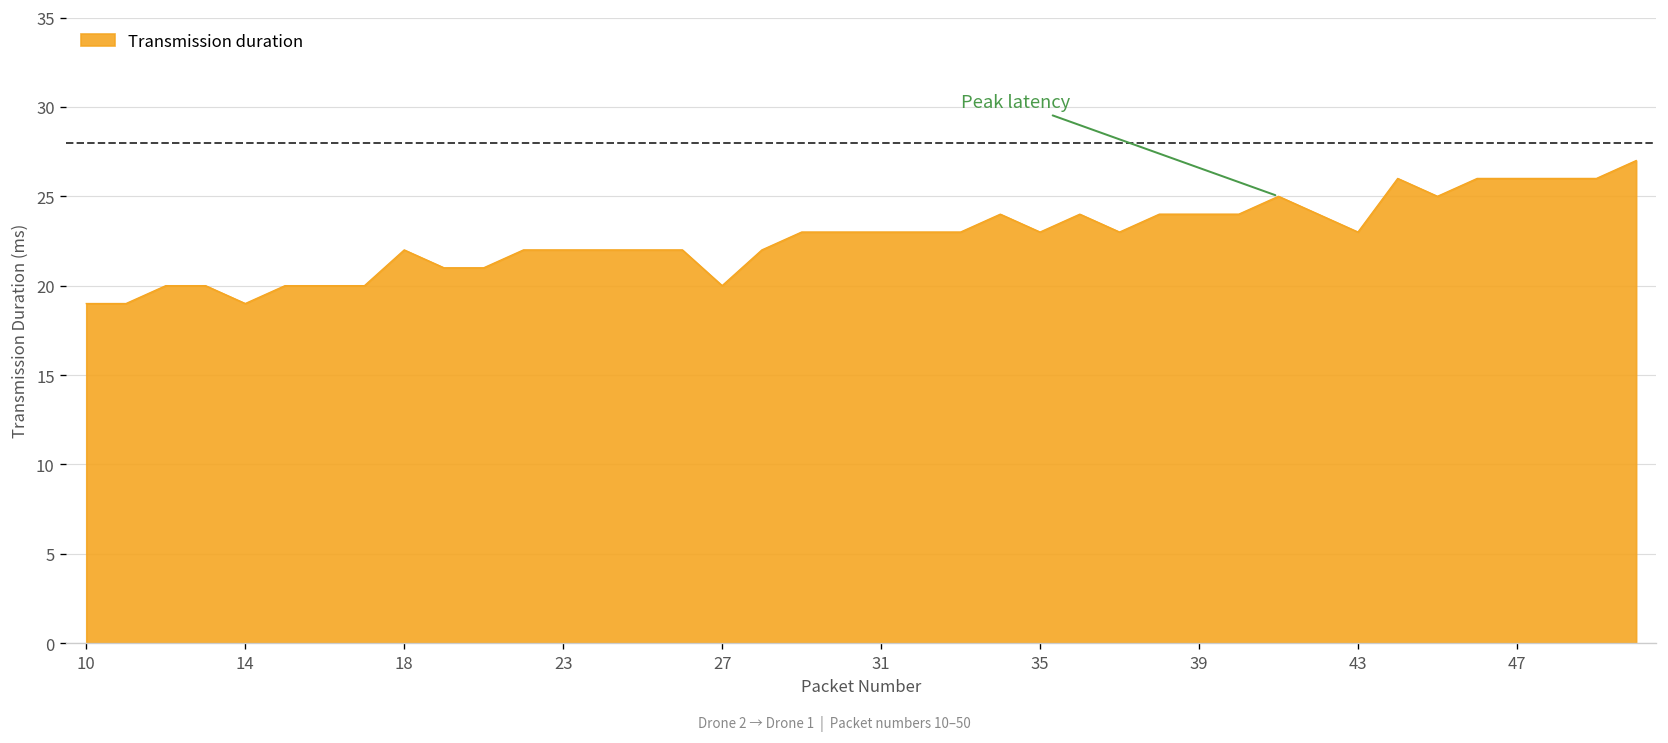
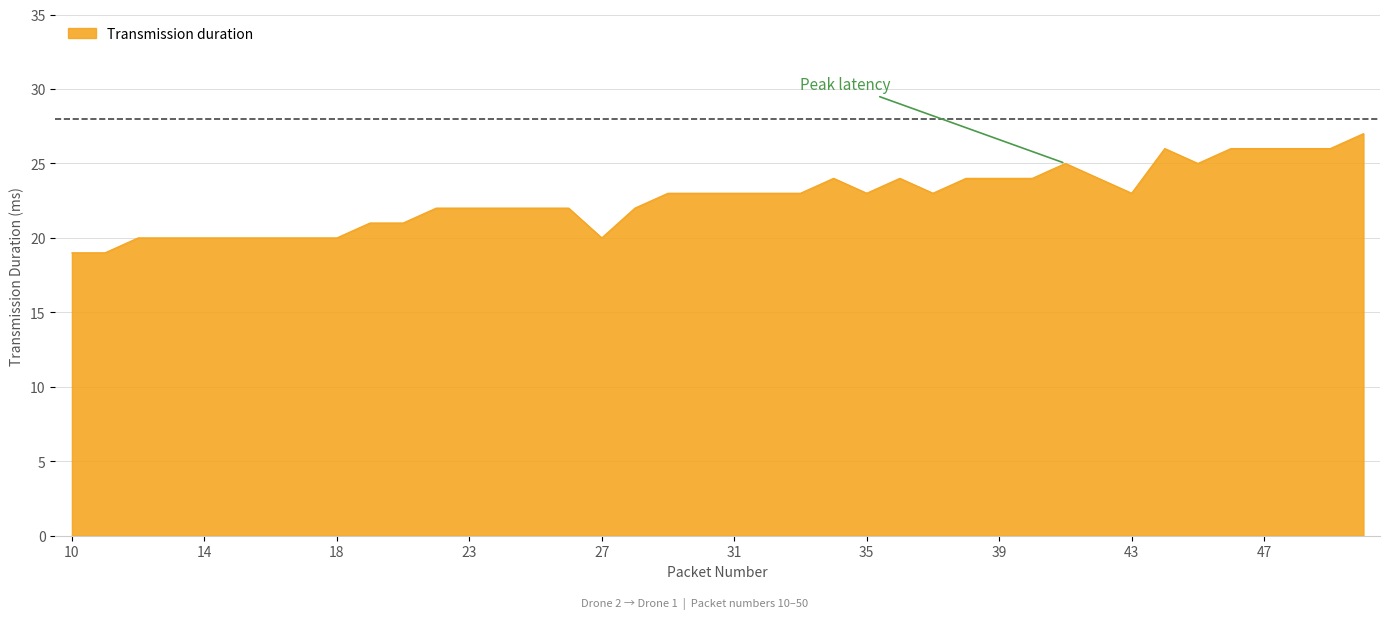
  {
    "10": 19,
-   "14": 19,
-   "18": 22,
+   "14": 20,
+   "18": 20,
    "23": 22,
    "27": 20,
    "31": 23,
    "35": 23,
    "39": 24,
    "43": 23,
    "47": 26
  }
